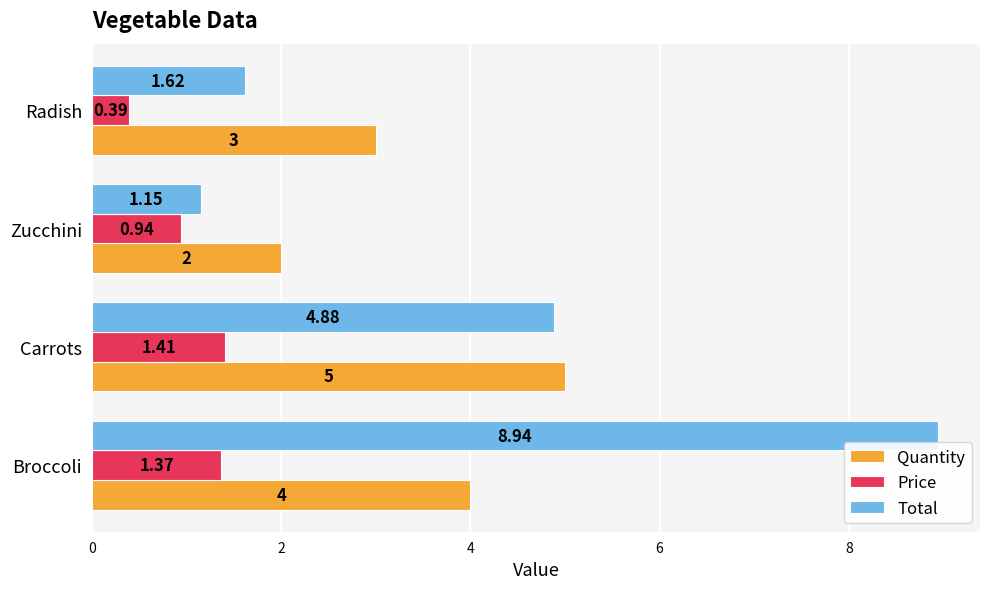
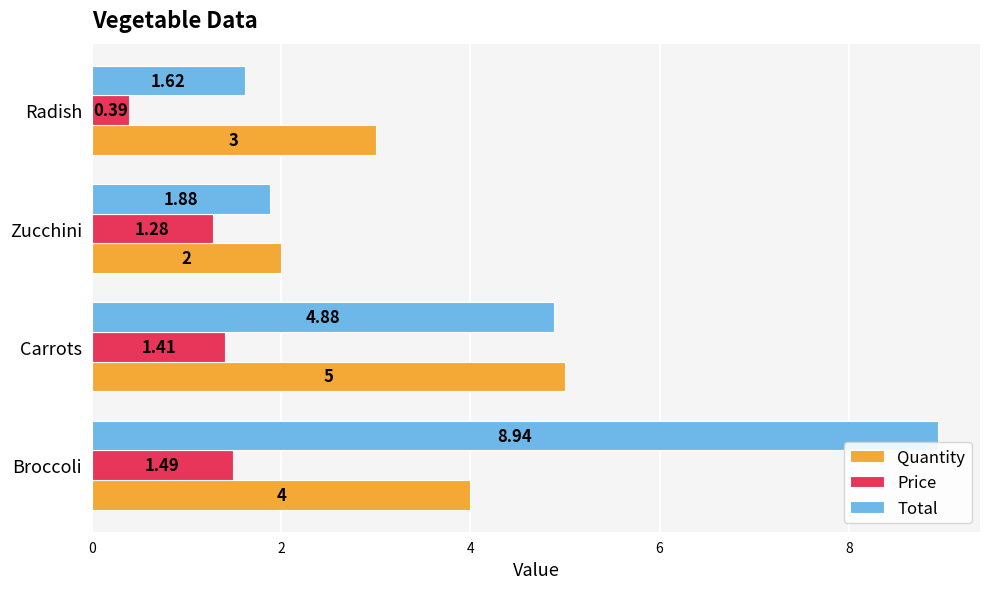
  {
    "Quantity": {
      "Radish": 3,
      "Zucchini": 2,
      "Carrots": 5,
      "Broccoli": 4
    },
    "Price": {
      "Radish": 0.39,
-     "Zucchini": 0.94,
+     "Zucchini": 1.28,
      "Carrots": 1.41,
-     "Broccoli": 1.37
+     "Broccoli": 1.49
    },
    "Total": {
      "Radish": 1.62,
-     "Zucchini": 1.15,
+     "Zucchini": 1.88,
      "Carrots": 4.88,
      "Broccoli": 8.94
    }
  }
